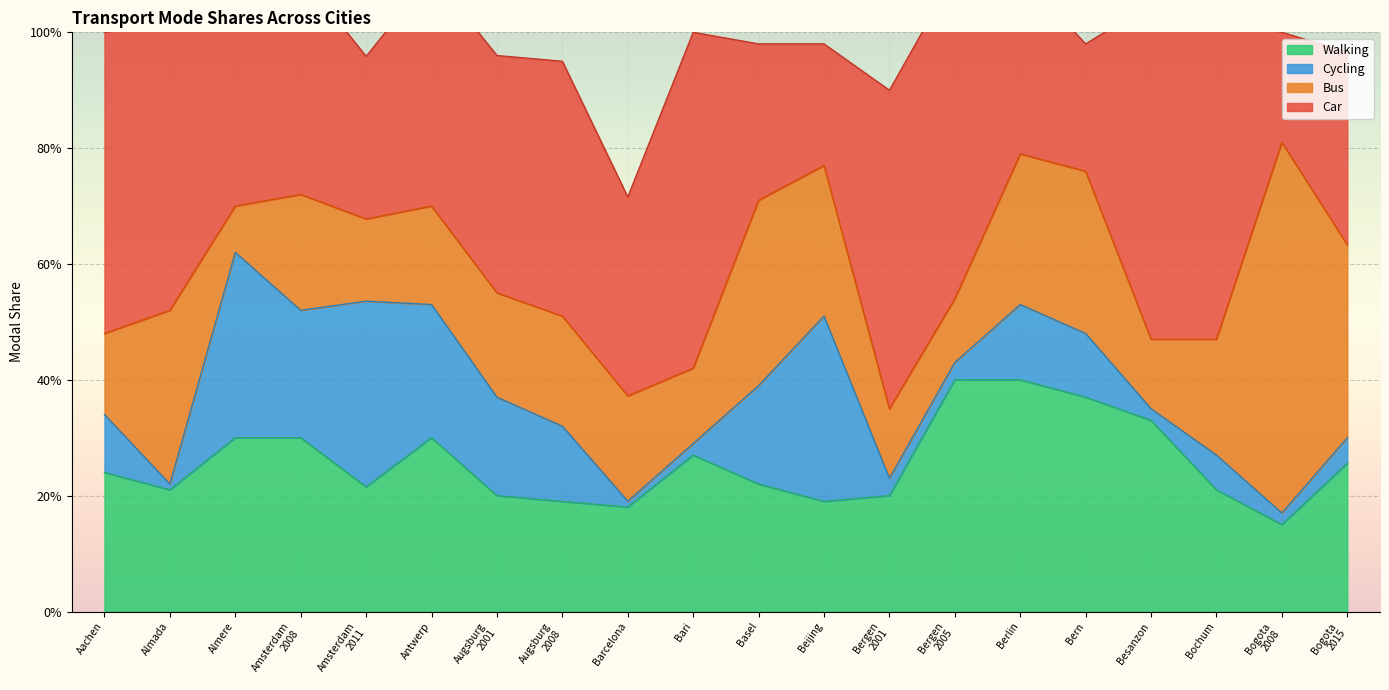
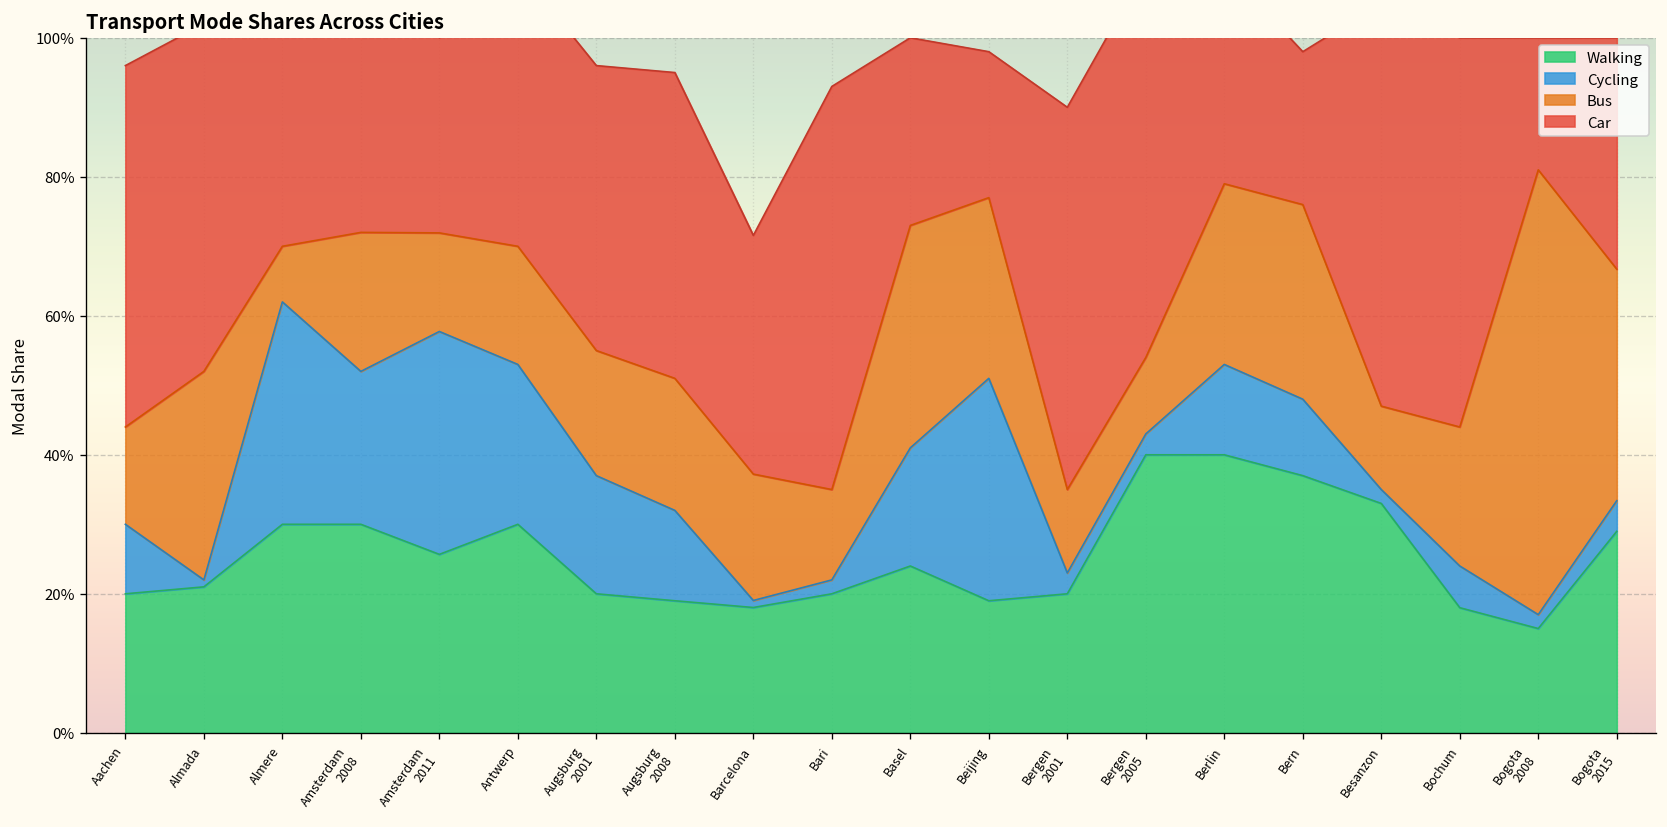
  {
    "Walking": {
-     "Aachen": "24%",
+     "Aachen": "20%",
      "Almada": "21%",
      "Almere": "30%",
      "Amsterdam 2008": "30%",
-     "Amsterdam 2011": "22%",
+     "Amsterdam 2011": "26%",
      "Antwerp": "30%",
      "Augsburg 2001": "20%",
      "Augsburg 2008": "19%",
      "Barcelona": "18%",
-     "Bari": "27%",
-     "Basel": "22%",
+     "Bari": "20%",
+     "Basel": "24%",
      "Beijing": "19%",
      "Bergen 2001": "20%",
      "Bergen 2005": "40%",
      "Berlin": "40%",
      "Bern": "37%",
      "Besanzon": "33%",
-     "Bochum": "21%",
+     "Bochum": "18%",
      "Bogota 2008": "15%",
-     "Bogota 2015": "26%"
+     "Bogota 2015": "29%"
    },
    "Cycling": {
      "Aachen": "10%",
      "Almada": "1%",
      "Almere": "32%",
      "Amsterdam 2008": "22%",
      "Amsterdam 2011": "32%",
      "Antwerp": "23%",
      "Augsburg 2001": "17%",
      "Augsburg 2008": "13%",
      "Barcelona": "1%",
      "Bari": "2%",
      "Basel": "17%",
      "Beijing": "32%",
      "Bergen 2001": "3%",
      "Bergen 2005": "3%",
      "Berlin": "13%",
      "Bern": "11%",
      "Besanzon": "2%",
      "Bochum": "6%",
      "Bogota 2008": "2%",
      "Bogota 2015": "4%"
    }
  }
